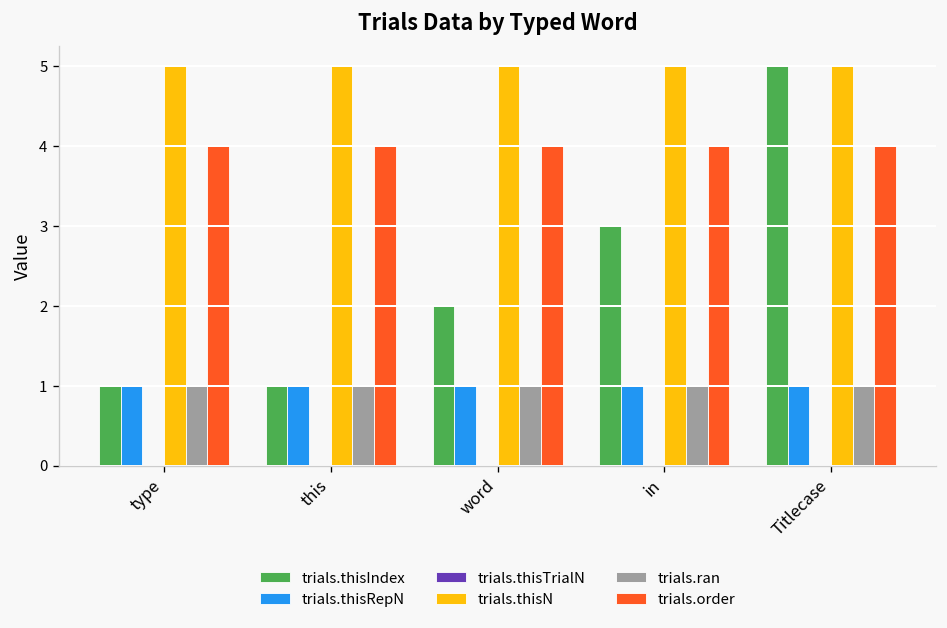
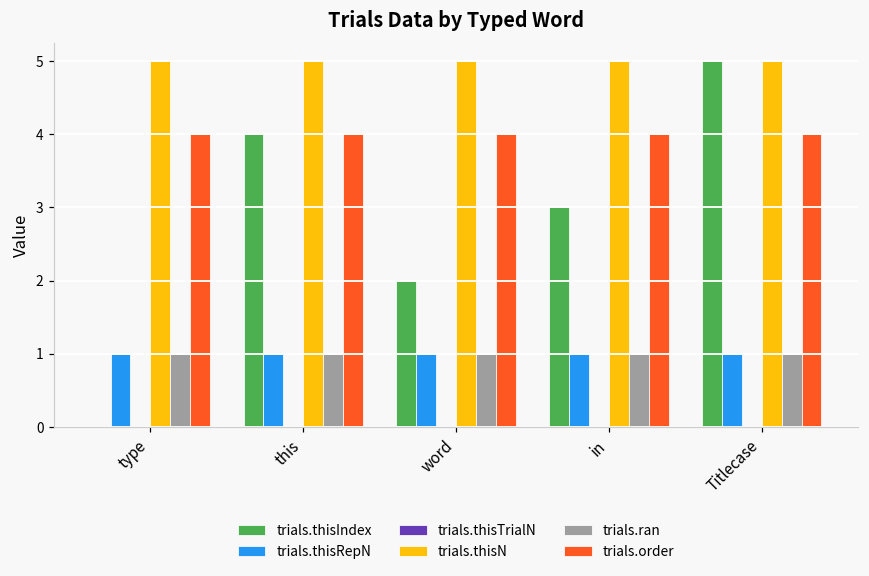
  {
    "trials.thisIndex": {
-     "type": 1,
-     "this": 1,
+     "type": 0,
+     "this": 4,
      "word": 2,
      "in": 3,
      "Titlecase": 5
    },
    "trials.thisRepN": {
      "type": 1,
      "this": 1,
      "word": 1,
      "in": 1,
      "Titlecase": 1
    },
    "trials.thisTrialN": {
      "type": 0,
      "this": 0,
      "word": 0,
      "in": 0,
      "Titlecase": 0
    },
    "trials.thisN": {
      "type": 5,
      "this": 5,
      "word": 5,
      "in": 5,
      "Titlecase": 5
    },
    "trials.ran": {
      "type": 1,
      "this": 1,
      "word": 1,
      "in": 1,
      "Titlecase": 1
    },
    "trials.order": {
      "type": 4,
      "this": 4,
      "word": 4,
      "in": 4,
      "Titlecase": 4
    }
  }
